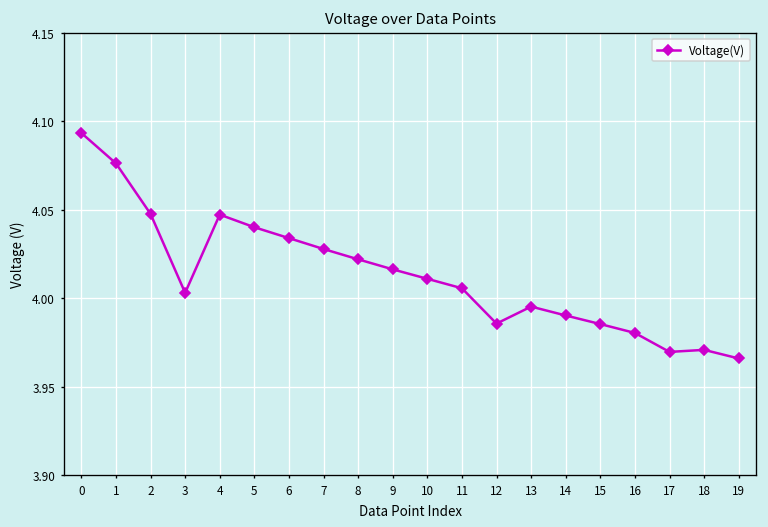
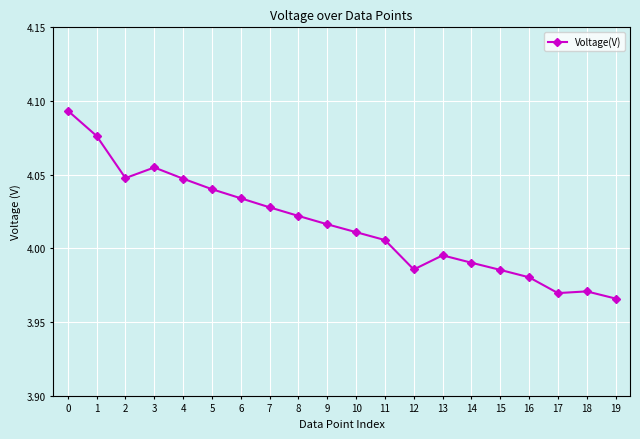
  {
    "0": 4.093,
    "1": 4.076,
    "2": 4.048,
-   "3": 4.003,
+   "3": 4.055,
    "4": 4.047,
    "5": 4.040,
    "6": 4.034,
    "7": 4.028,
    "8": 4.022,
    "9": 4.016,
    "10": 4.011,
    "11": 4.006,
    "12": 3.986,
    "13": 3.995,
    "14": 3.990,
    "15": 3.985,
    "16": 3.980,
    "17": 3.970,
    "18": 3.971,
    "19": 3.966
  }
